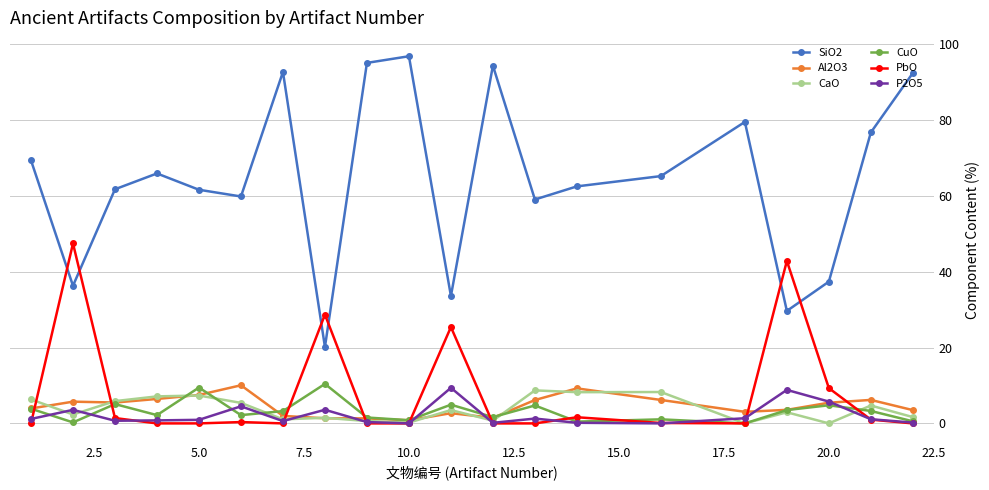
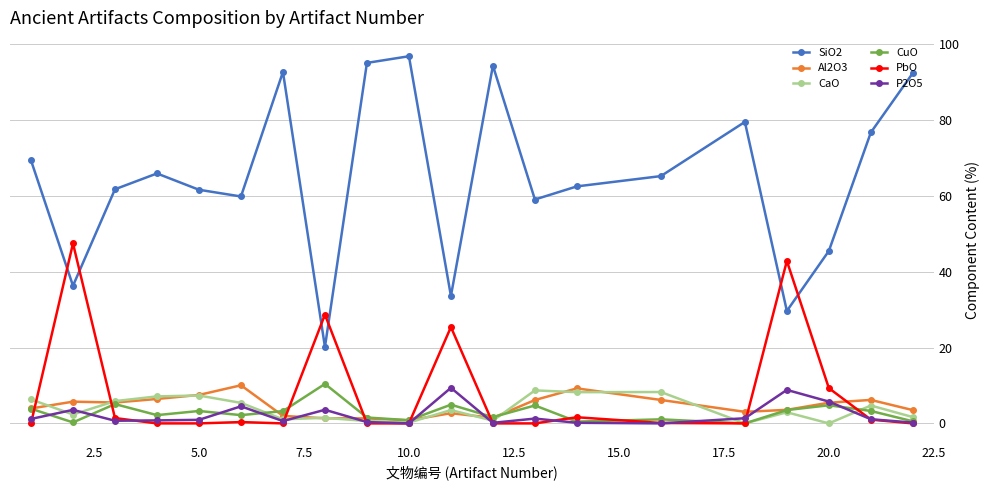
  {
    "SiO2": {
      "5.0": 62,
      "10.0": 97,
-     "20.0": 37
+     "20.0": 45
    },
    "CaO": {
      "20.0": 0
    },
    "CuO": {
-     "5.0": 9,
+     "5.0": 3,
      "20.0": 5
    },
    "PbO": {
      "5.0": 0,
      "20.0": 9
    },
    "P2O5": {
      "5.0": 1
    }
  }
